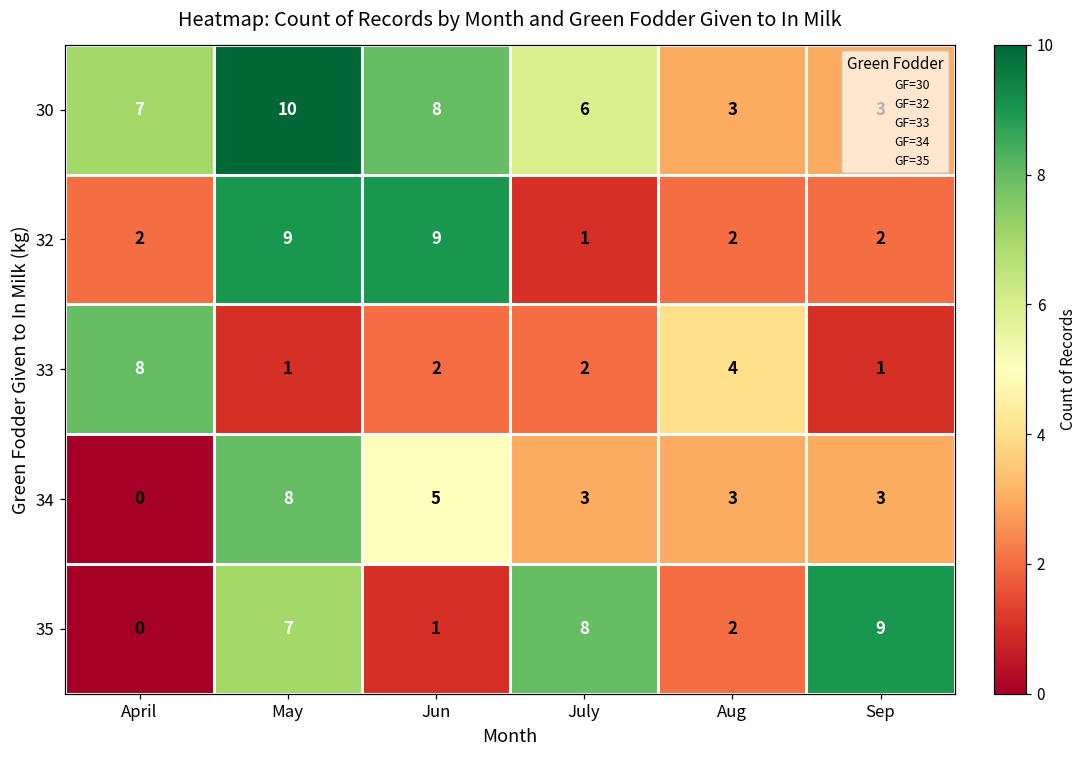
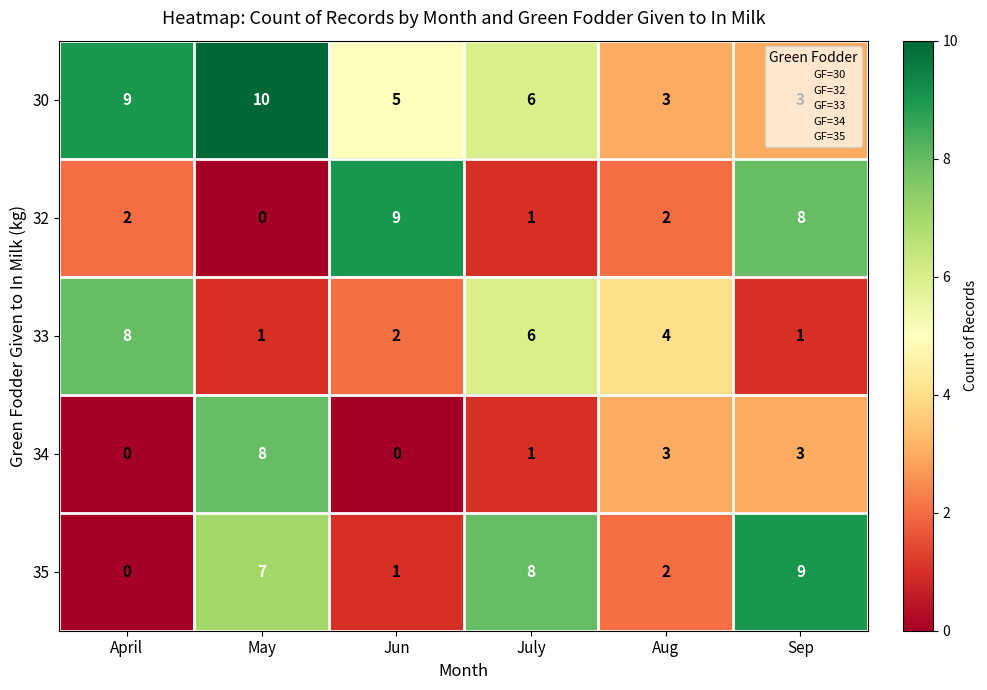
  {
    "30": {
-     "April": 7,
+     "April": 9,
      "May": 10,
-     "Jun": 8,
+     "Jun": 5,
      "July": 6,
      "Aug": 3
    },
    "32": {
      "April": 2,
-     "May": 9,
+     "May": 0,
      "Jun": 9,
      "July": 1,
      "Aug": 2,
-     "Sep": 2
+     "Sep": 8
    },
    "33": {
      "April": 8,
      "May": 1,
      "Jun": 2,
-     "July": 2,
+     "July": 6,
      "Aug": 4,
      "Sep": 1
    },
    "34": {
      "April": 0,
      "May": 8,
-     "Jun": 5,
-     "July": 3,
+     "Jun": 0,
+     "July": 1,
      "Aug": 3,
      "Sep": 3
    },
    "35": {
      "April": 0,
      "May": 7,
      "Jun": 1,
      "July": 8,
      "Aug": 2,
      "Sep": 9
    }
  }
